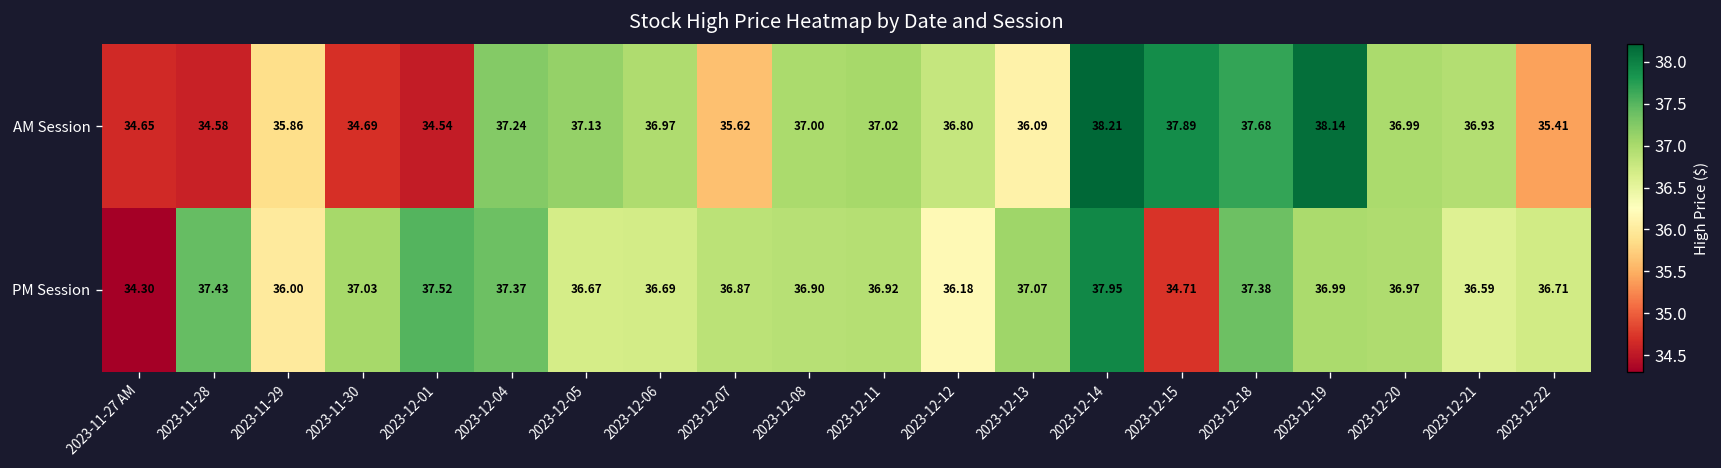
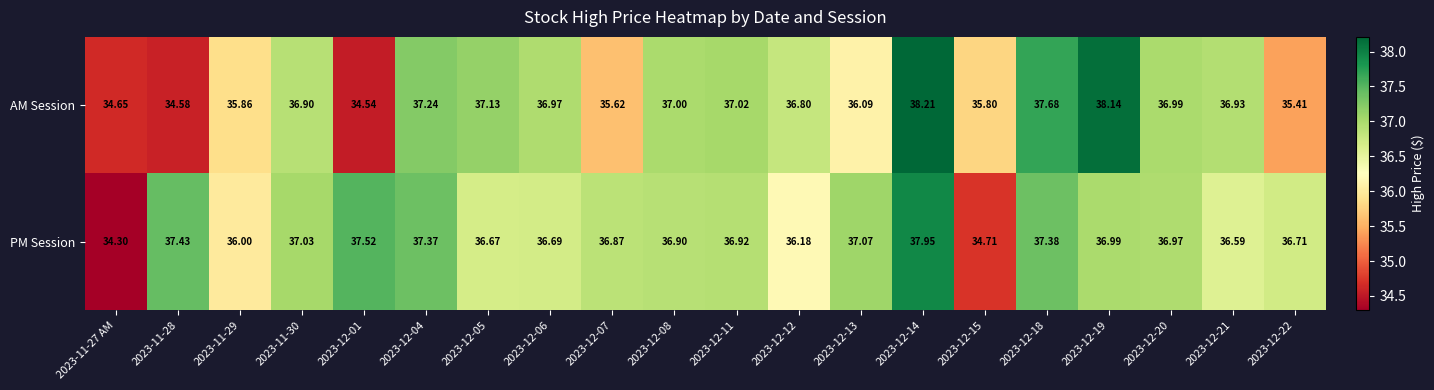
  {
    "AM Session": {
      "2023-11-27 AM": 34.65,
      "2023-11-28": 34.58,
      "2023-11-29": 35.86,
-     "2023-11-30": 34.69,
+     "2023-11-30": 36.90,
      "2023-12-01": 34.54,
      "2023-12-04": 37.24,
      "2023-12-05": 37.13,
      "2023-12-06": 36.97,
      "2023-12-07": 35.62,
      "2023-12-08": 37.00,
      "2023-12-11": 37.02,
      "2023-12-12": 36.80,
      "2023-12-13": 36.09,
      "2023-12-14": 38.21,
-     "2023-12-15": 37.89,
+     "2023-12-15": 35.80,
      "2023-12-18": 37.68,
      "2023-12-19": 38.14,
      "2023-12-20": 36.99,
      "2023-12-21": 36.93,
      "2023-12-22": 35.41
    },
    "PM Session": {
      "2023-11-27 AM": 34.30,
      "2023-11-28": 37.43,
      "2023-11-29": 36.00,
      "2023-11-30": 37.03,
      "2023-12-01": 37.52,
      "2023-12-04": 37.37,
      "2023-12-05": 36.67,
      "2023-12-06": 36.69,
      "2023-12-07": 36.87,
      "2023-12-08": 36.90,
      "2023-12-11": 36.92,
      "2023-12-12": 36.18,
      "2023-12-13": 37.07,
      "2023-12-14": 37.95,
      "2023-12-15": 34.71,
      "2023-12-18": 37.38,
      "2023-12-19": 36.99,
      "2023-12-20": 36.97,
      "2023-12-21": 36.59,
      "2023-12-22": 36.71
    }
  }
